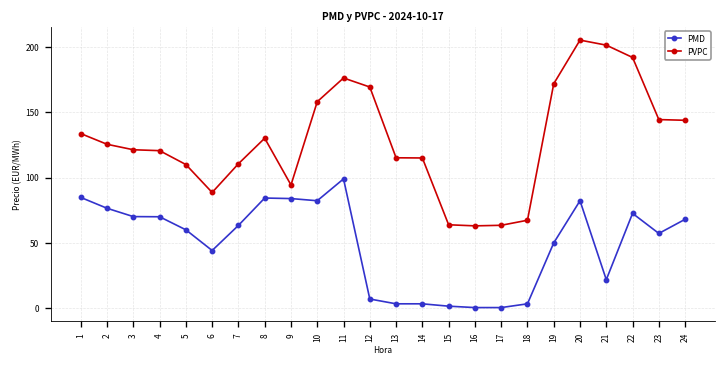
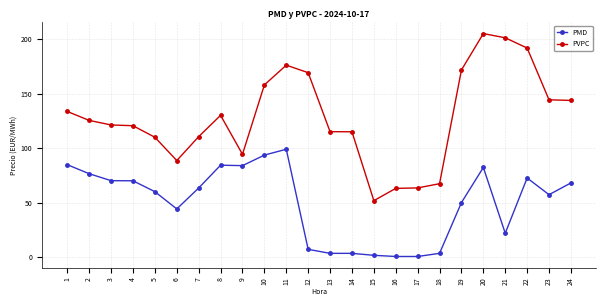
  {
    "PMD": {
      "1": 85,
      "2": 77,
      "3": 70,
      "4": 70,
      "5": 60,
      "6": 44,
      "7": 63,
      "8": 84,
      "9": 84,
-     "10": 82,
+     "10": 94,
      "11": 99,
      "12": 7,
      "13": 3,
      "14": 3,
      "15": 2,
      "16": 0,
      "17": 0,
      "18": 3,
      "19": 50,
      "20": 82,
      "21": 22,
      "22": 73,
      "23": 57,
      "24": 68
    },
    "PVPC": {
      "1": 134,
      "2": 126,
      "3": 121,
      "4": 121,
      "5": 110,
      "6": 89,
      "7": 111,
      "8": 130,
      "9": 94,
      "10": 158,
      "11": 176,
      "12": 169,
      "13": 115,
      "14": 115,
-     "15": 64,
+     "15": 52,
      "16": 63,
      "17": 63,
      "18": 67,
      "19": 172,
      "20": 205,
      "21": 201,
      "22": 192,
      "23": 144,
      "24": 144
    }
  }
